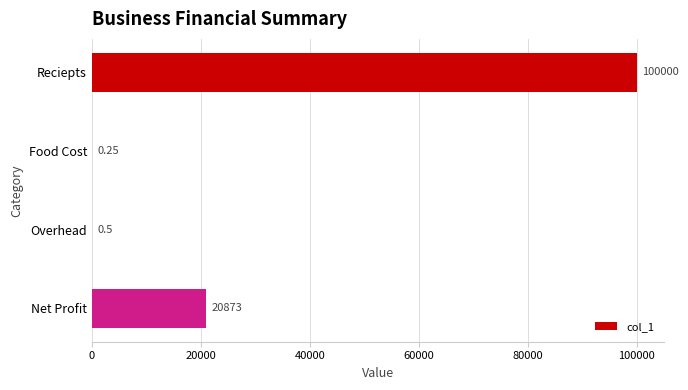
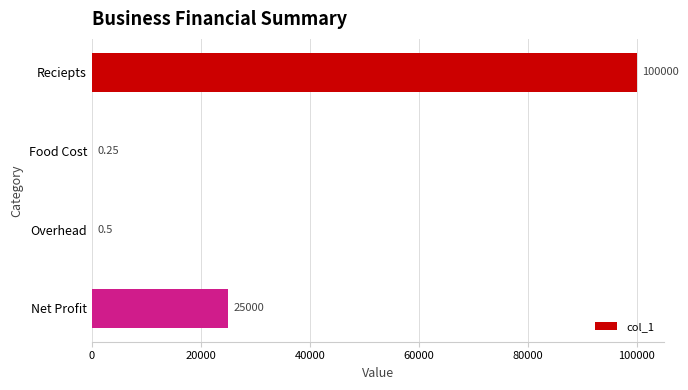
  {
    "Reciepts": 100000,
    "Food Cost": 0.25,
    "Overhead": 0.5,
-   "Net Profit": 20873
+   "Net Profit": 25000
  }
